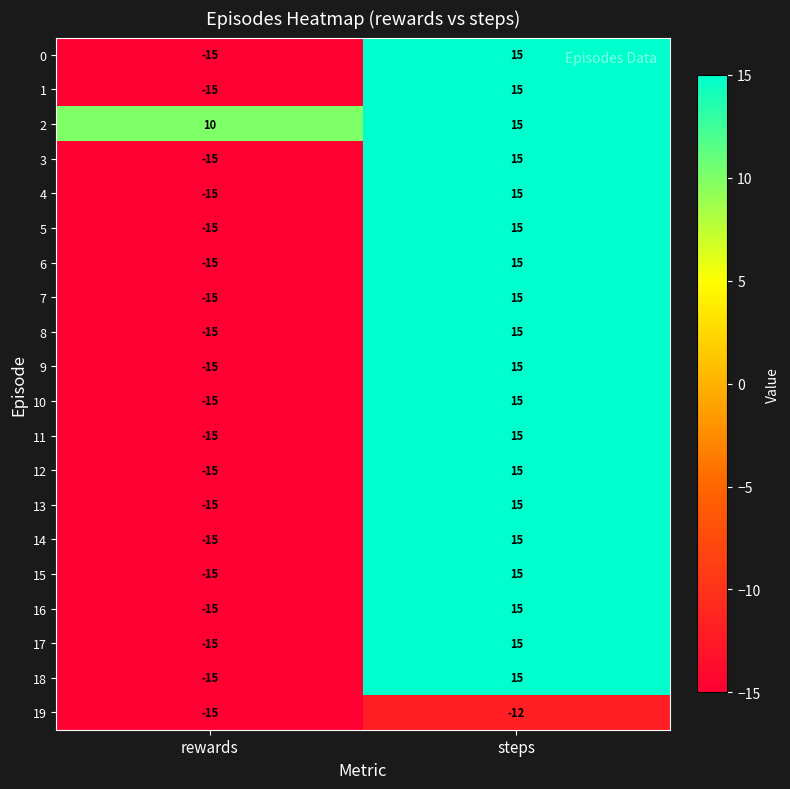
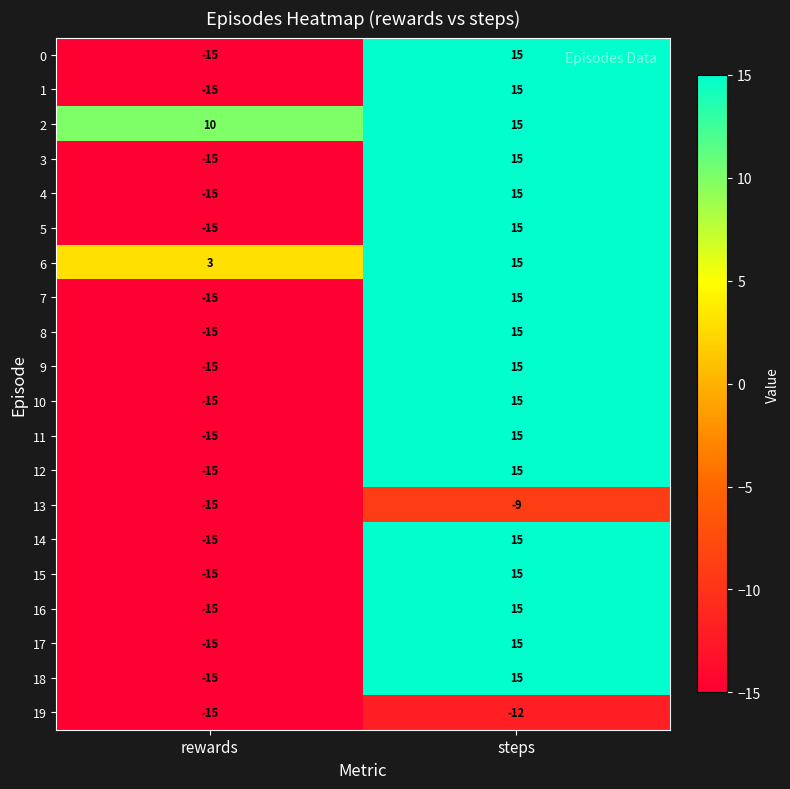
  {
    "0": {
      "rewards": -15
    },
    "1": {
      "rewards": -15,
      "steps": 15
    },
    "2": {
      "rewards": 10,
      "steps": 15
    },
    "3": {
      "rewards": -15,
      "steps": 15
    },
    "4": {
      "rewards": -15,
      "steps": 15
    },
    "5": {
      "rewards": -15,
      "steps": 15
    },
    "6": {
-     "rewards": -15,
+     "rewards": 3,
      "steps": 15
    },
    "7": {
      "rewards": -15,
      "steps": 15
    },
    "8": {
      "rewards": -15,
      "steps": 15
    },
    "9": {
      "rewards": -15,
      "steps": 15
    },
    "10": {
      "rewards": -15,
      "steps": 15
    },
    "11": {
      "rewards": -15,
      "steps": 15
    },
    "12": {
      "rewards": -15,
      "steps": 15
    },
    "13": {
      "rewards": -15,
-     "steps": 15
+     "steps": -9
    },
    "14": {
      "rewards": -15,
      "steps": 15
    },
    "15": {
      "rewards": -15,
      "steps": 15
    },
    "16": {
      "rewards": -15,
      "steps": 15
    },
    "17": {
      "rewards": -15,
      "steps": 15
    },
    "18": {
      "rewards": -15,
      "steps": 15
    },
    "19": {
      "rewards": -15,
      "steps": -12
    }
  }
